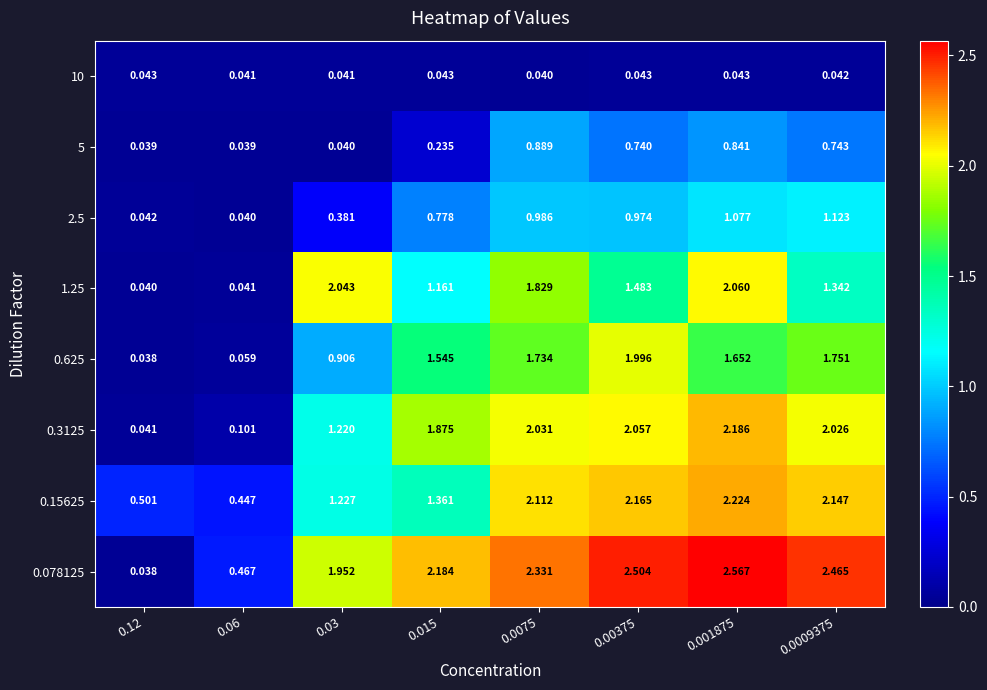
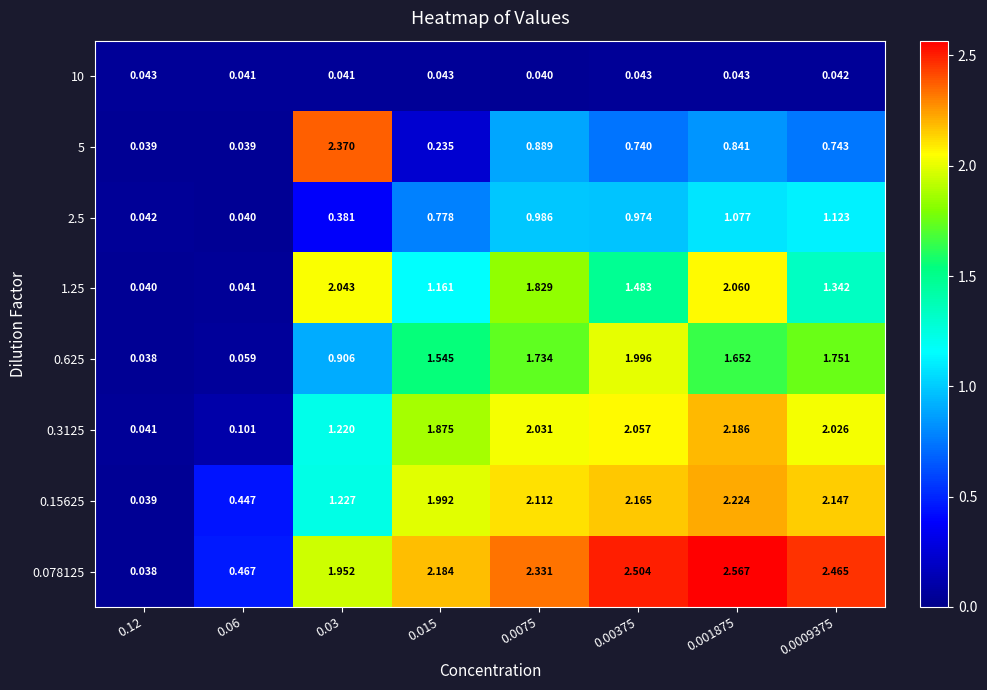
  {
    "10": {
      "0.12": 0.043,
      "0.06": 0.041,
      "0.03": 0.041,
      "0.015": 0.043,
      "0.0075": 0.040,
      "0.00375": 0.043,
      "0.001875": 0.043,
      "0.0009375": 0.042
    },
    "5": {
      "0.12": 0.039,
      "0.06": 0.039,
-     "0.03": 0.040,
+     "0.03": 2.370,
      "0.015": 0.235,
      "0.0075": 0.889,
      "0.00375": 0.740,
      "0.001875": 0.841,
      "0.0009375": 0.743
    },
    "2.5": {
      "0.12": 0.042,
      "0.06": 0.040,
      "0.03": 0.381,
      "0.015": 0.778,
      "0.0075": 0.986,
      "0.00375": 0.974,
      "0.001875": 1.077,
      "0.0009375": 1.123
    },
    "1.25": {
      "0.12": 0.040,
      "0.06": 0.041,
      "0.03": 2.043,
      "0.015": 1.161,
      "0.0075": 1.829,
      "0.00375": 1.483,
      "0.001875": 2.060,
      "0.0009375": 1.342
    },
    "0.625": {
      "0.12": 0.038,
      "0.06": 0.059,
      "0.03": 0.906,
      "0.015": 1.545,
      "0.0075": 1.734,
      "0.00375": 1.996,
      "0.001875": 1.652,
      "0.0009375": 1.751
    },
    "0.3125": {
      "0.12": 0.041,
      "0.06": 0.101,
      "0.03": 1.220,
      "0.015": 1.875,
      "0.0075": 2.031,
      "0.00375": 2.057,
      "0.001875": 2.186,
      "0.0009375": 2.026
    },
    "0.15625": {
-     "0.12": 0.501,
+     "0.12": 0.039,
      "0.06": 0.447,
      "0.03": 1.227,
-     "0.015": 1.361,
+     "0.015": 1.992,
      "0.0075": 2.112,
      "0.00375": 2.165,
      "0.001875": 2.224,
      "0.0009375": 2.147
    },
    "0.078125": {
      "0.12": 0.038,
      "0.06": 0.467,
      "0.03": 1.952,
      "0.015": 2.184,
      "0.0075": 2.331,
      "0.00375": 2.504,
      "0.001875": 2.567,
      "0.0009375": 2.465
    }
  }
